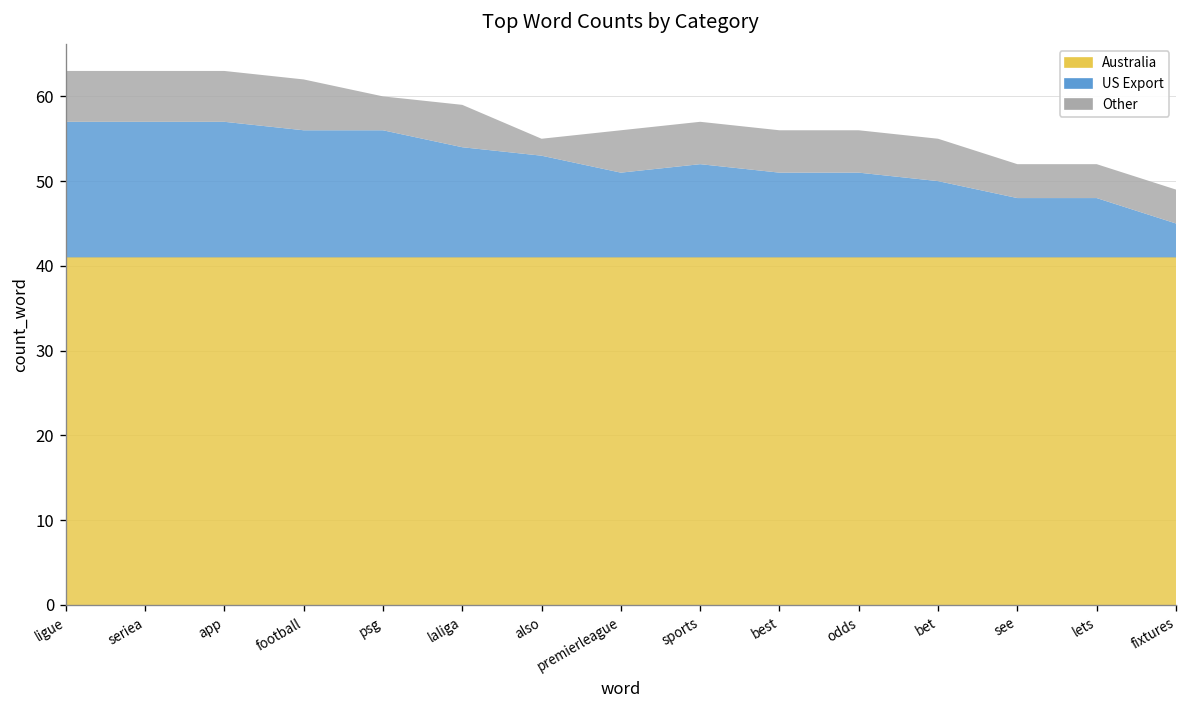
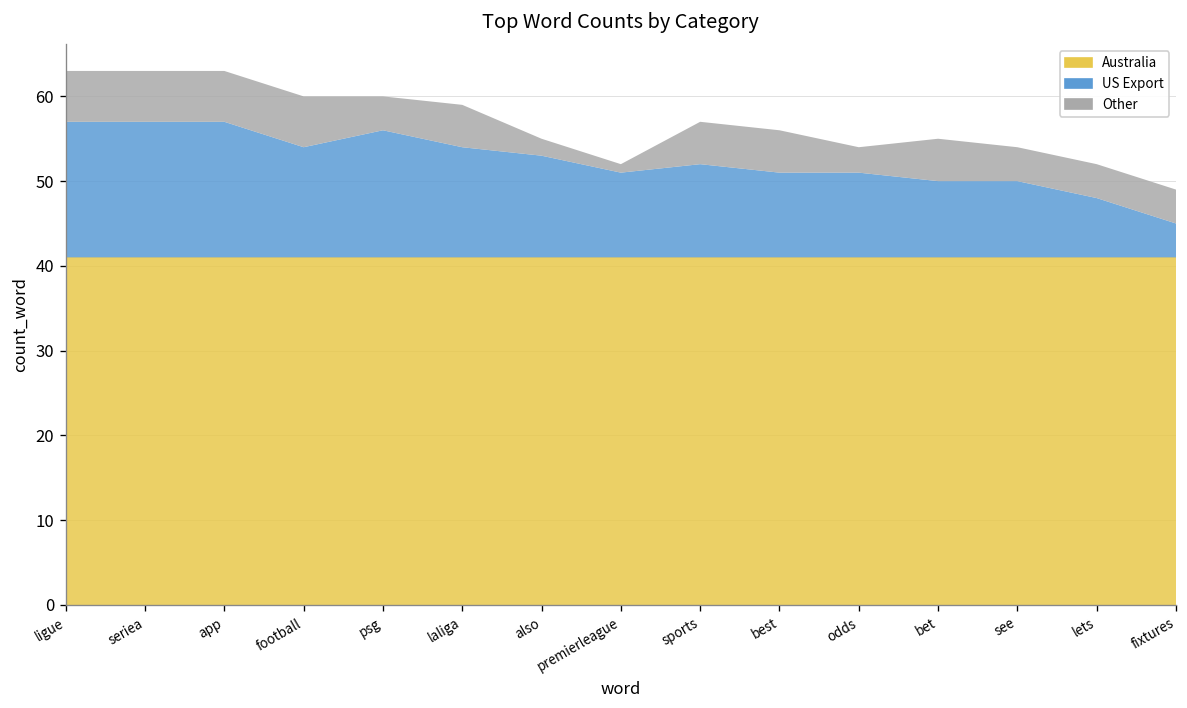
  {
    "Australia": {
      "ligue": 41,
      "seriea": 41,
      "app": 41,
      "football": 41,
      "psg": 41,
      "laliga": 41,
      "also": 41,
      "premierleague": 41,
      "sports": 41,
      "best": 41,
      "odds": 41,
      "bet": 41,
      "see": 41,
      "lets": 41,
      "fixtures": 41
    },
    "US Export": {
      "ligue": 16,
      "seriea": 16,
      "app": 16,
-     "football": 15,
+     "football": 13,
      "psg": 15,
      "laliga": 13,
      "also": 12,
      "premierleague": 10,
      "sports": 11,
      "best": 10,
      "odds": 10,
      "bet": 9,
-     "see": 7,
+     "see": 9,
      "lets": 7,
      "fixtures": 4
    },
    "Other": {
      "ligue": 6,
      "seriea": 6,
      "app": 6,
      "football": 6,
      "psg": 4,
      "laliga": 5,
      "also": 2,
-     "premierleague": 5,
+     "premierleague": 1,
      "sports": 5,
      "best": 5,
-     "odds": 5,
+     "odds": 3,
      "bet": 5,
      "see": 4,
      "lets": 4,
      "fixtures": 4
    }
  }
